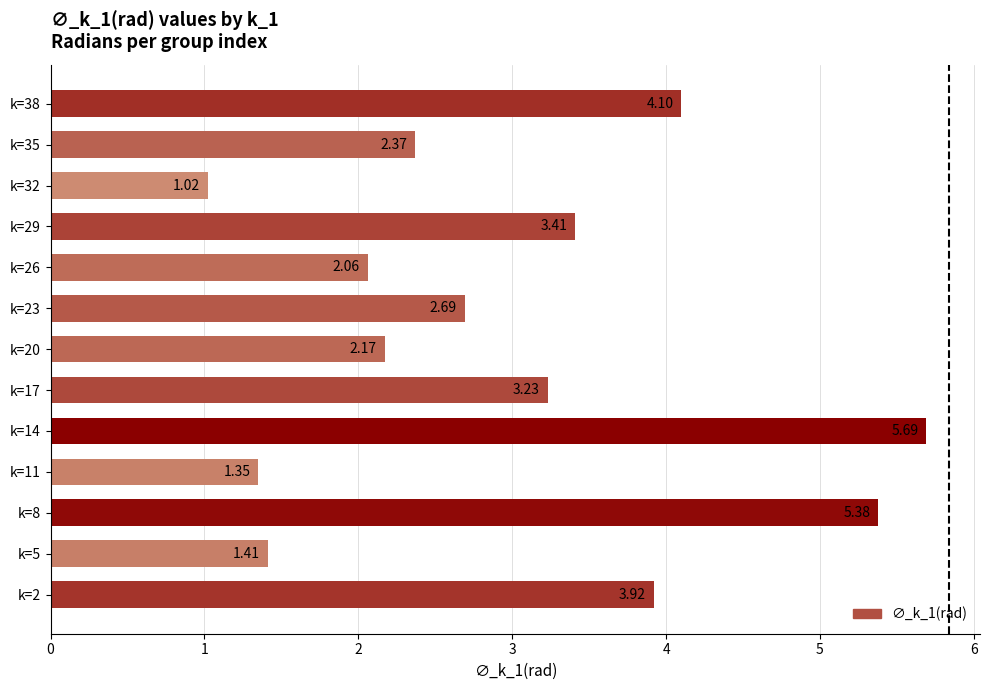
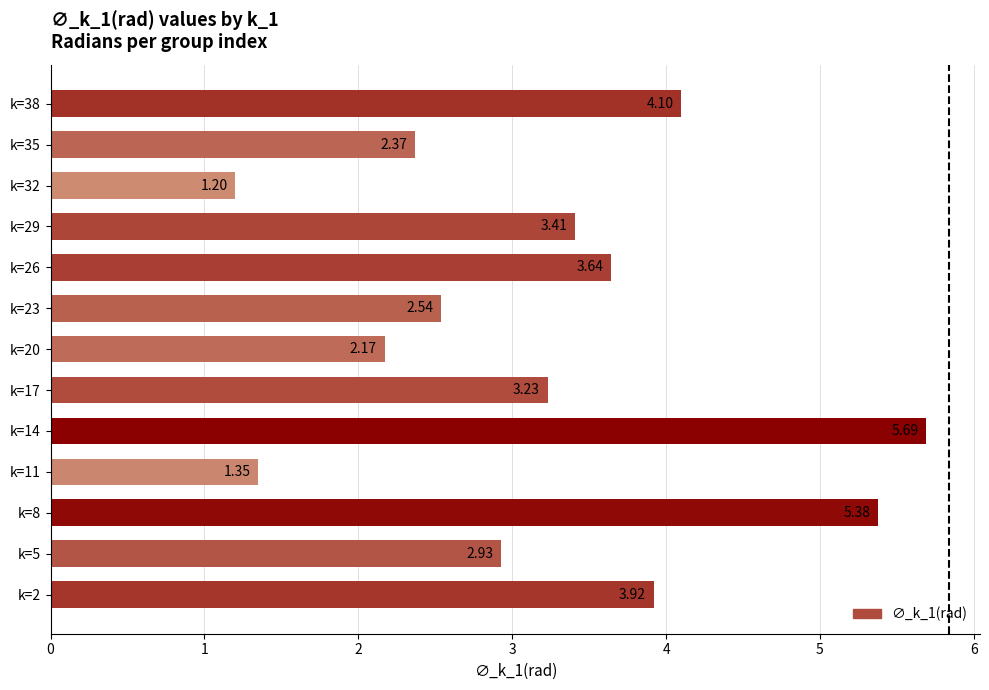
  {
    "k=38": 4.10,
    "k=35": 2.37,
-   "k=32": 1.02,
+   "k=32": 1.20,
    "k=29": 3.41,
-   "k=26": 2.06,
-   "k=23": 2.69,
+   "k=26": 3.64,
+   "k=23": 2.54,
    "k=20": 2.17,
    "k=17": 3.23,
    "k=14": 5.69,
    "k=11": 1.35,
    "k=8": 5.38,
-   "k=5": 1.41,
+   "k=5": 2.93,
    "k=2": 3.92
  }
